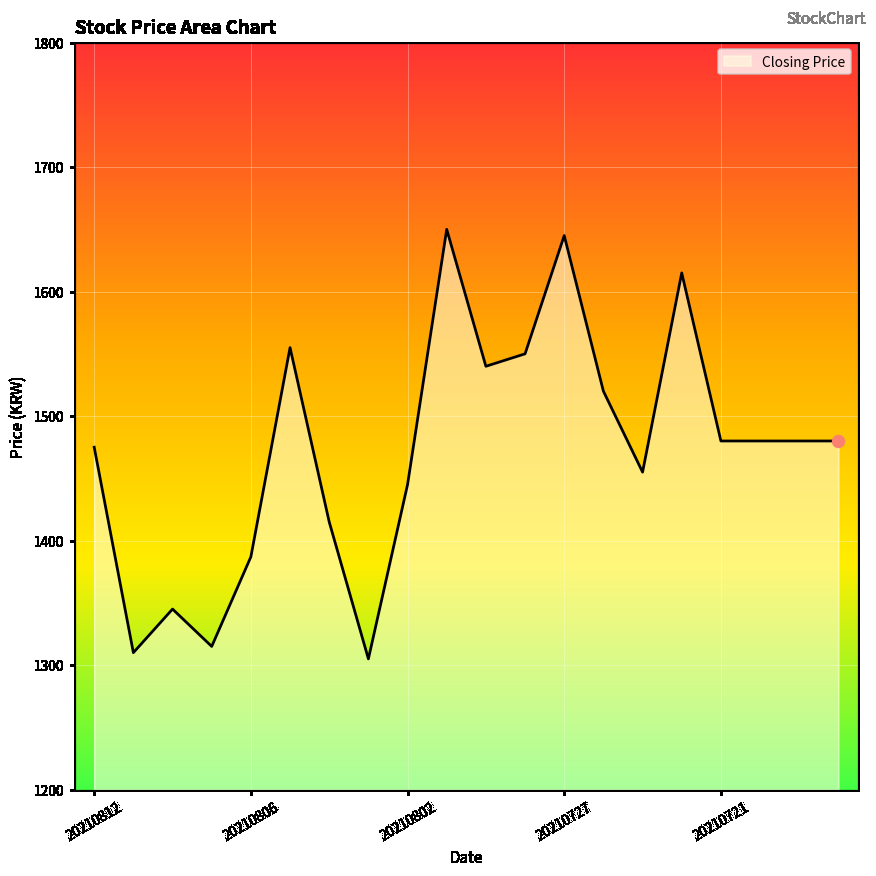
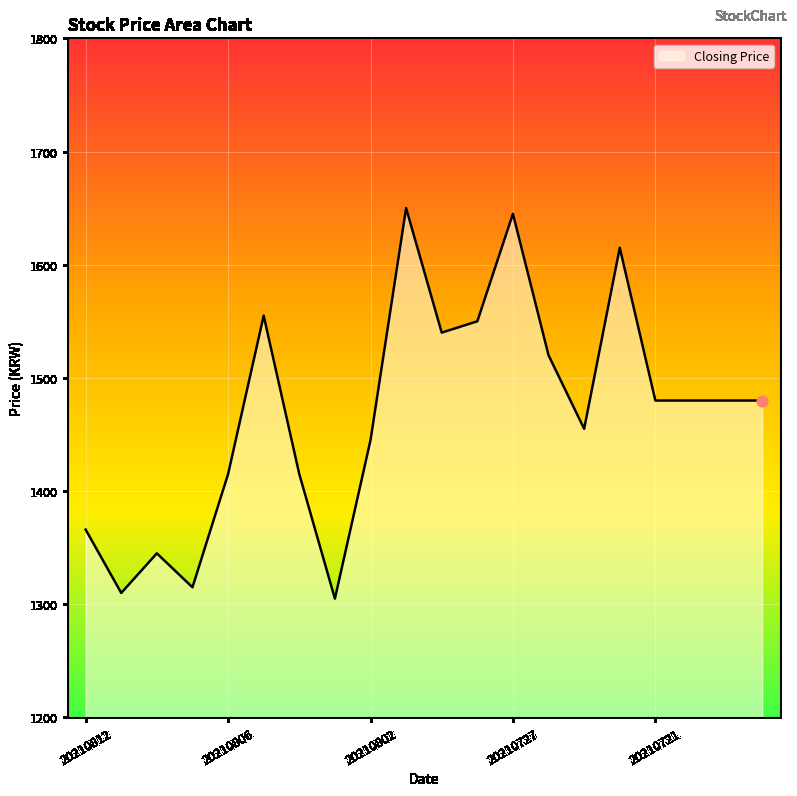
  {
    "Closing Price": {
-     "20210812": 1475,
-     "20210806": 1387,
+     "20210812": 1366,
+     "20210806": 1415,
      "20210802": 1445,
      "20210727": 1645,
      "20210721": 1480
    }
  }
